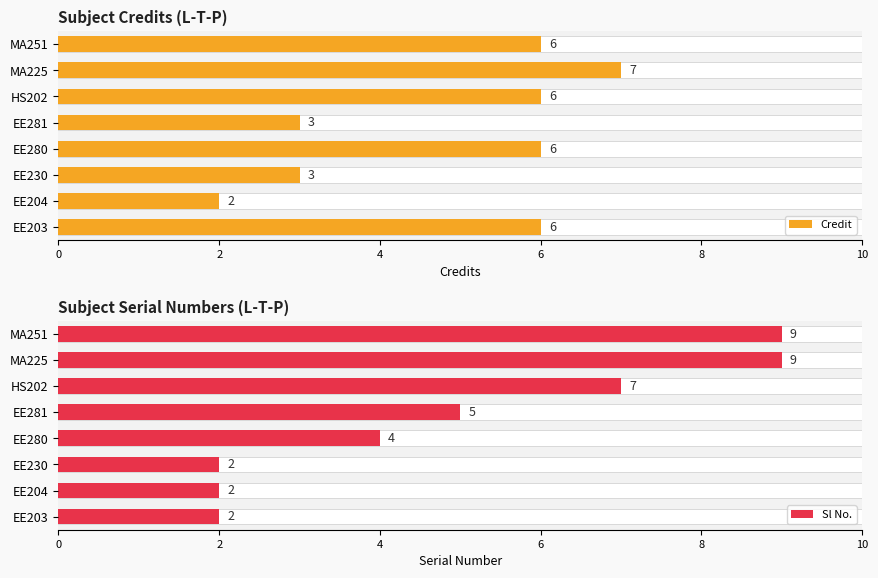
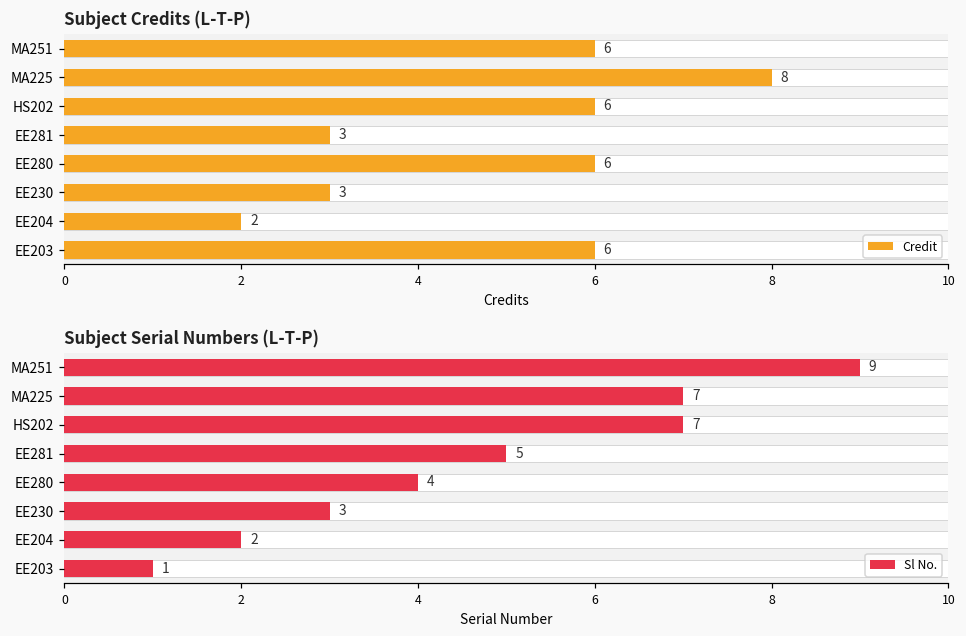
  {
    "Subject Credits (L-T-P)": {
      "Credit": {
-       "MA225": 7
+       "MA225": 8
      }
    },
    "Subject Serial Numbers (L-T-P)": {
      "Sl No.": {
-       "MA225": 9,
-       "EE230": 2,
-       "EE203": 2
+       "MA225": 7,
+       "EE230": 3,
+       "EE203": 1
      }
    }
  }
